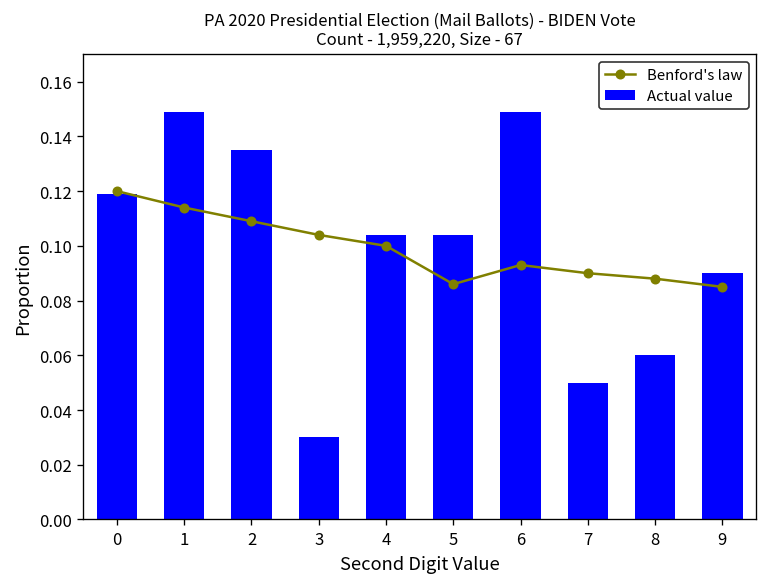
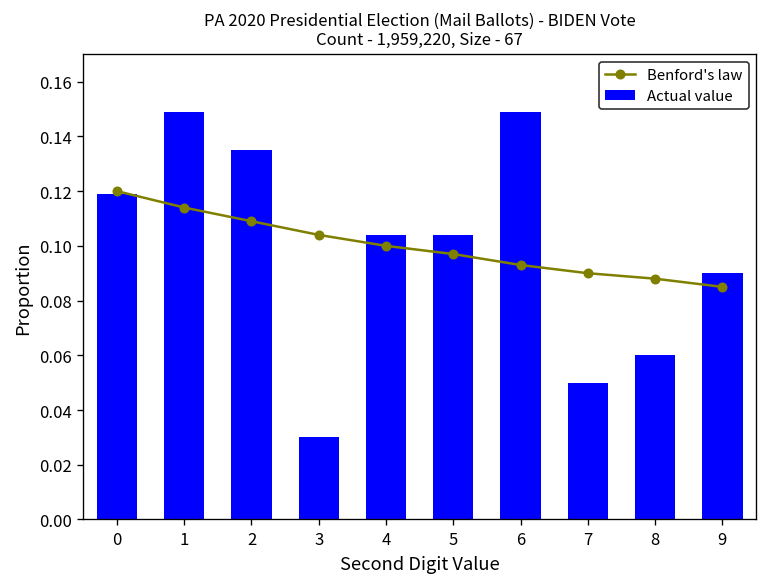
  {
    "Benford's law": {
      "0": 0.120,
      "1": 0.114,
      "2": 0.109,
      "3": 0.104,
      "4": 0.100,
-     "5": 0.086,
+     "5": 0.097,
      "6": 0.093,
      "7": 0.090,
      "8": 0.088,
      "9": 0.085
    },
    "Actual value": {
      "0": 0.119,
      "1": 0.149,
      "2": 0.135,
      "3": 0.030,
      "4": 0.104,
      "5": 0.104,
      "6": 0.149,
      "7": 0.050,
      "8": 0.060,
      "9": 0.090
    }
  }
